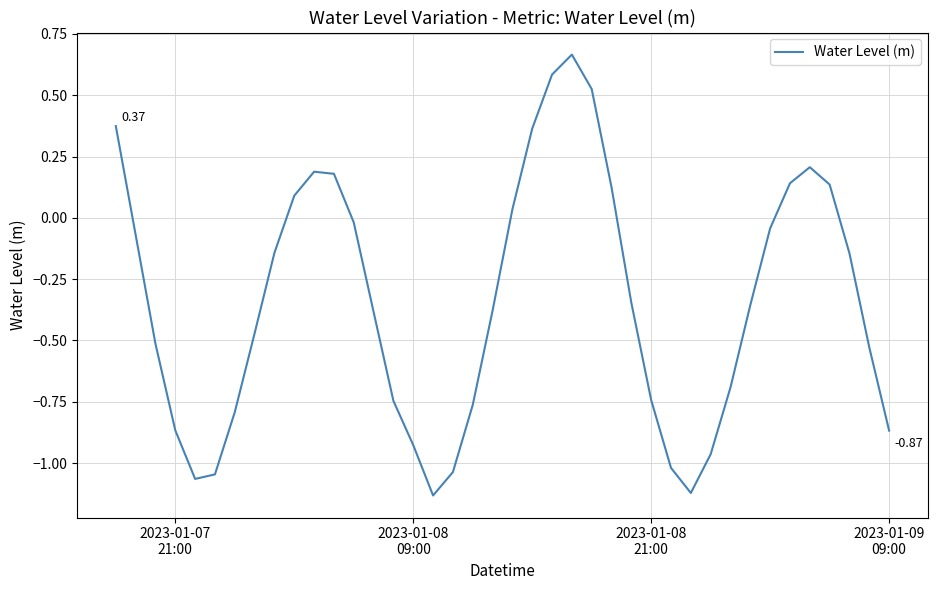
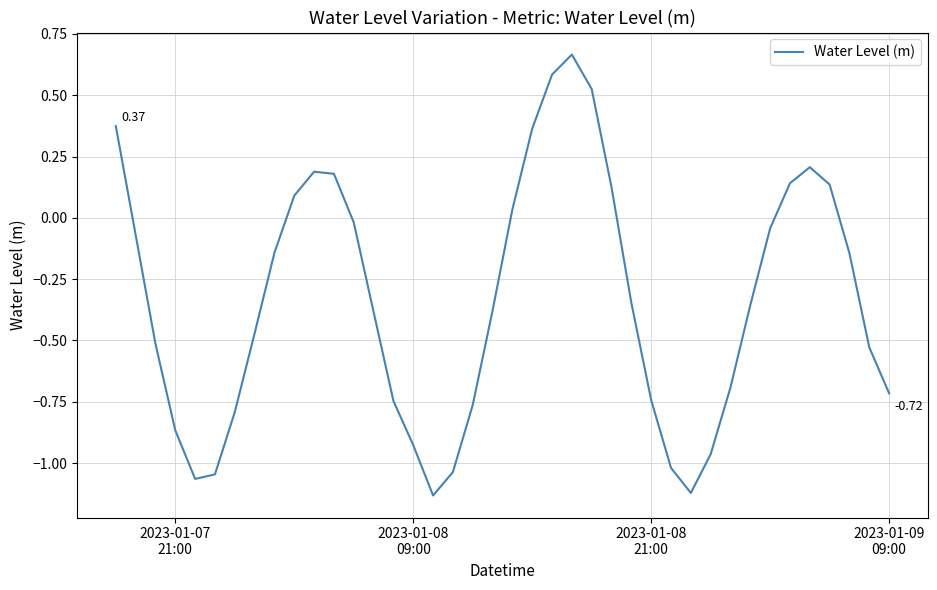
  {
-   "2023-01-09 09:00": -0.87
+   "2023-01-09 09:00": -0.72
  }
